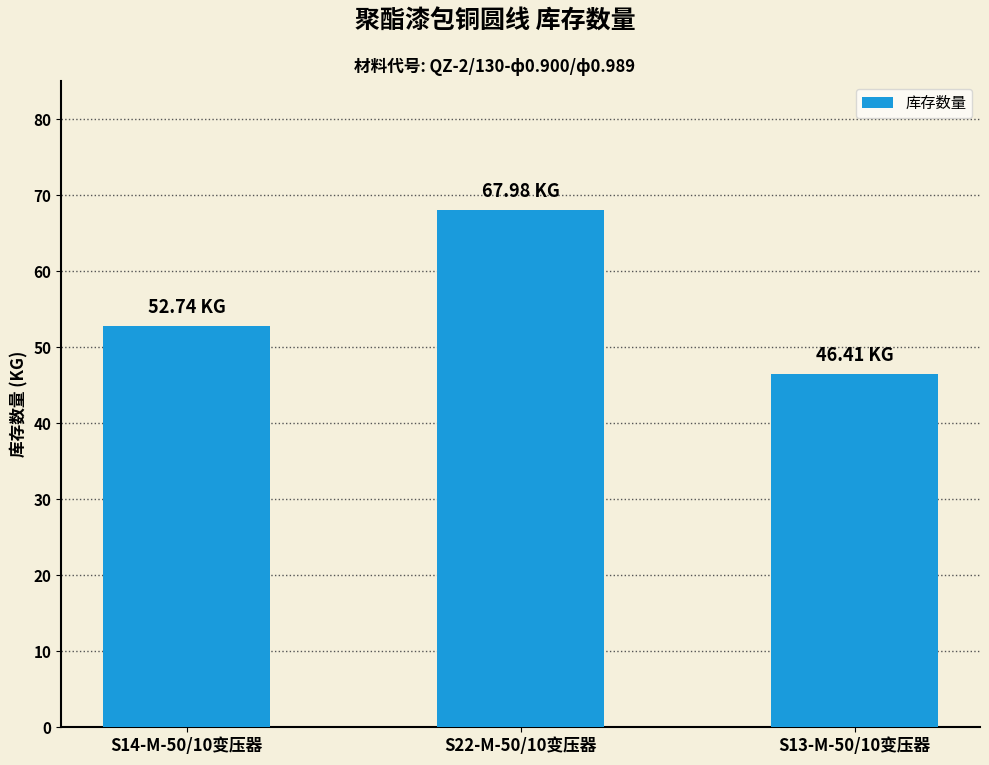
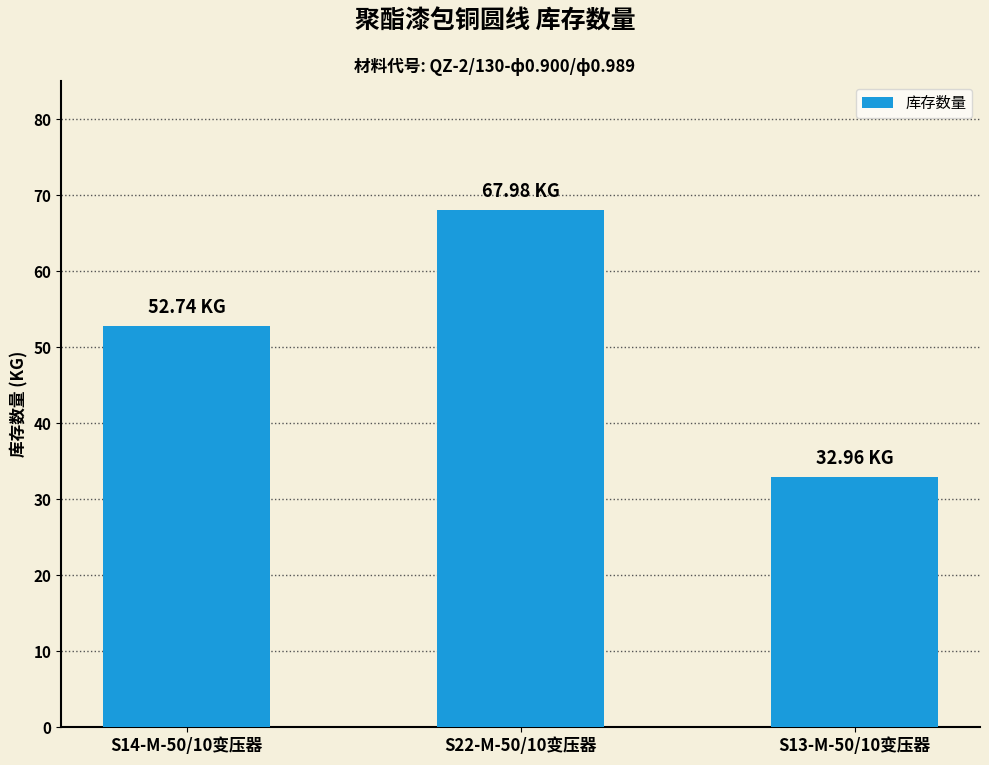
  {
    "S14-M-50/10变压器": 52.74,
    "S22-M-50/10变压器": 67.98,
-   "S13-M-50/10变压器": 46.41
+   "S13-M-50/10变压器": 32.96
  }
